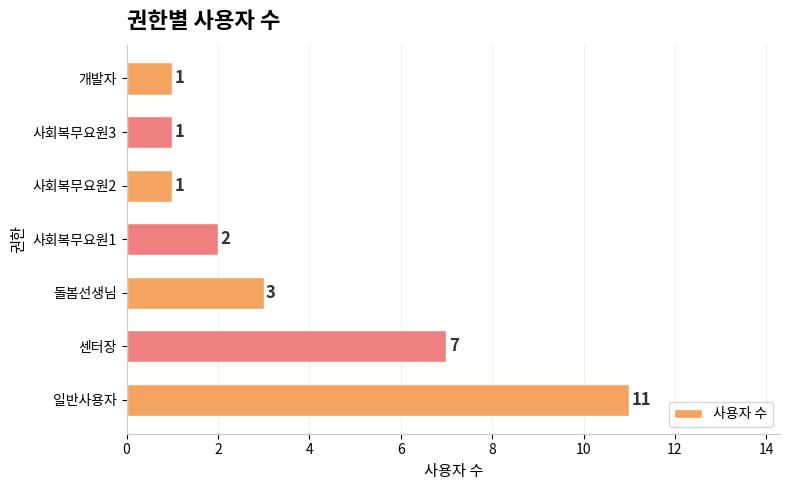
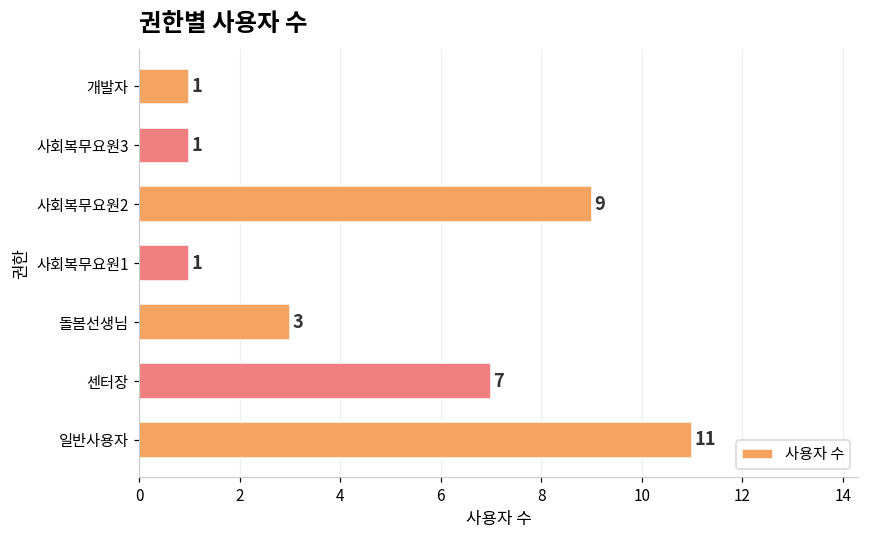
  {
    "개발자": 1,
    "사회복무요원3": 1,
-   "사회복무요원2": 1,
-   "사회복무요원1": 2,
+   "사회복무요원2": 9,
+   "사회복무요원1": 1,
    "돌봄선생님": 3,
    "센터장": 7,
    "일반사용자": 11
  }
